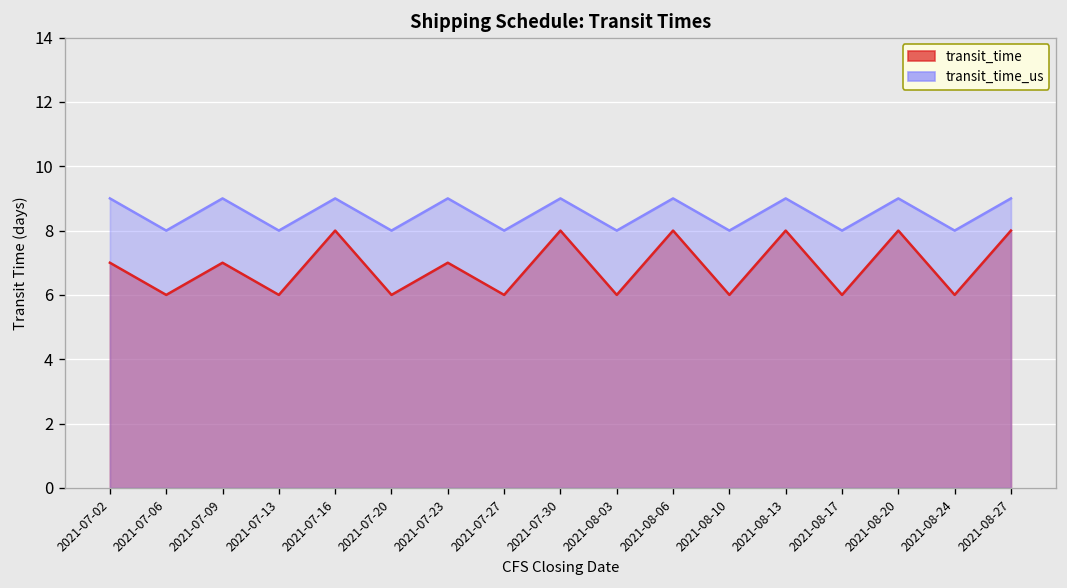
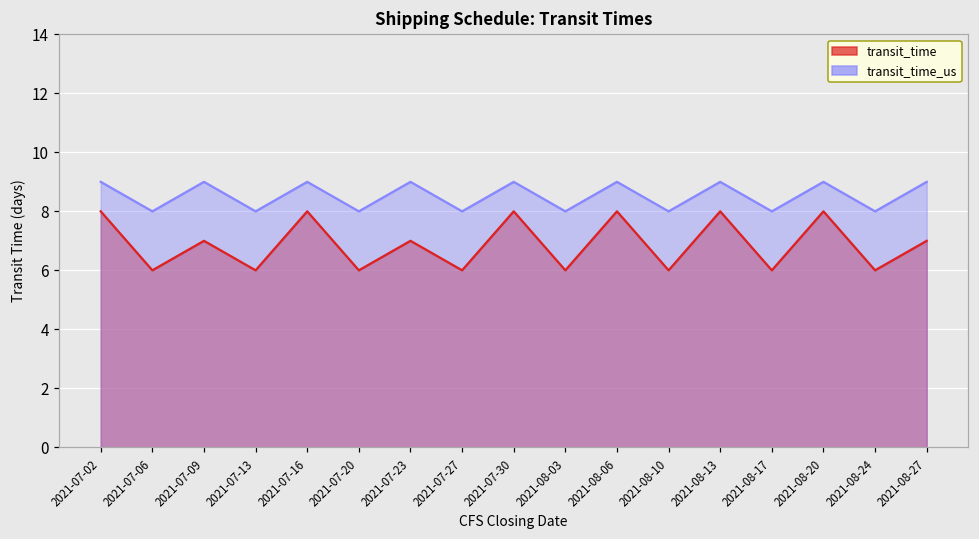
  {
    "transit_time": {
-     "2021-07-02": 7,
+     "2021-07-02": 8,
      "2021-07-06": 6,
      "2021-07-09": 7,
      "2021-07-13": 6,
      "2021-07-16": 8,
      "2021-07-20": 6,
      "2021-07-23": 7,
      "2021-07-27": 6,
      "2021-07-30": 8,
      "2021-08-03": 6,
      "2021-08-06": 8,
      "2021-08-10": 6,
      "2021-08-13": 8,
      "2021-08-17": 6,
      "2021-08-20": 8,
      "2021-08-24": 6,
-     "2021-08-27": 8
+     "2021-08-27": 7
    },
    "transit_time_us": {
      "2021-07-02": 9,
      "2021-07-06": 8,
      "2021-07-09": 9,
      "2021-07-13": 8,
      "2021-07-16": 9,
      "2021-07-20": 8,
      "2021-07-23": 9,
      "2021-07-27": 8,
      "2021-07-30": 9,
      "2021-08-03": 8,
      "2021-08-06": 9,
      "2021-08-10": 8,
      "2021-08-13": 9,
      "2021-08-17": 8,
      "2021-08-20": 9,
      "2021-08-24": 8,
      "2021-08-27": 9
    }
  }
